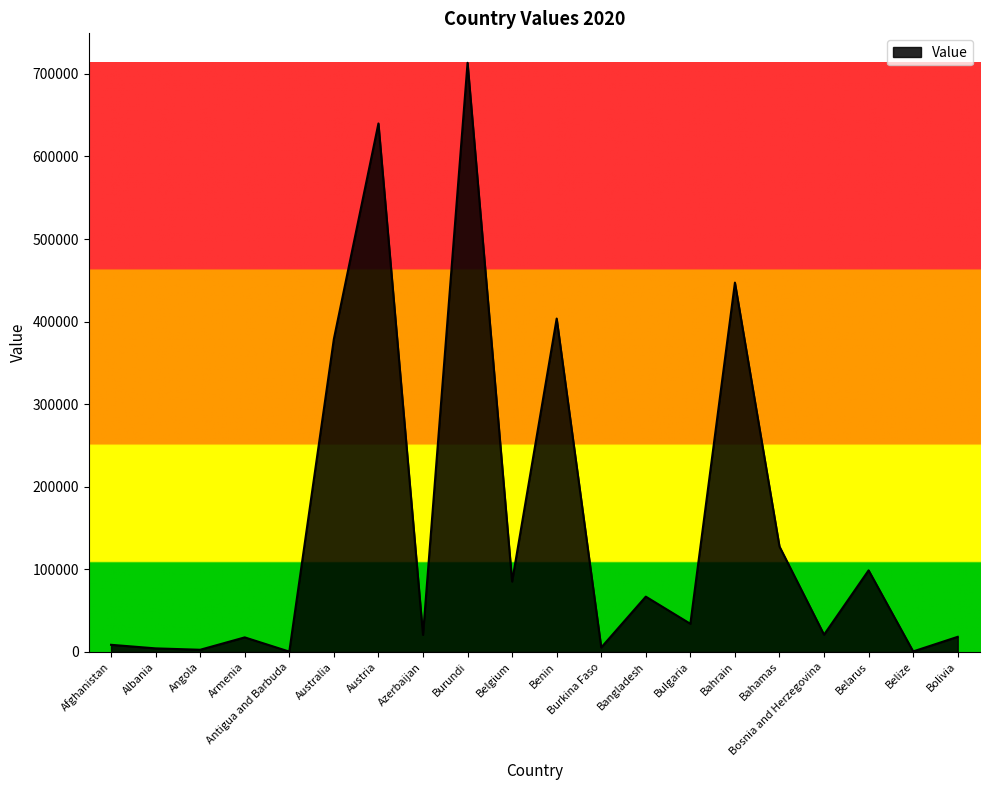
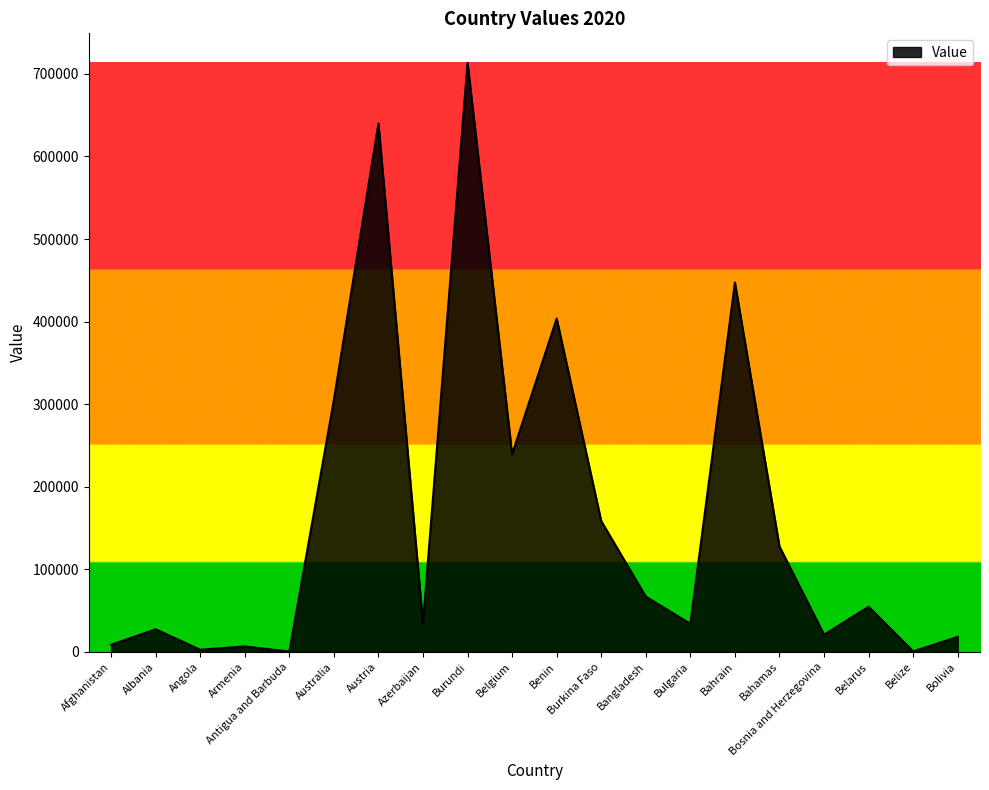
  {
    "Afghanistan": 10000,
-   "Albania": 0,
+   "Albania": 30000,
    "Angola": 0,
-   "Armenia": 20000,
+   "Armenia": 10000,
    "Antigua and Barbuda": 0,
-   "Australia": 380000,
+   "Australia": 310000,
    "Austria": 640000,
-   "Azerbaijan": 20000,
+   "Azerbaijan": 30000,
    "Burundi": 710000,
-   "Belgium": 90000,
+   "Belgium": 240000,
    "Benin": 400000,
-   "Burkina Faso": 10000,
+   "Burkina Faso": 160000,
    "Bangladesh": 70000,
    "Bulgaria": 30000,
    "Bahrain": 450000,
    "Bahamas": 130000,
    "Bosnia and Herzegovina": 20000,
-   "Belarus": 100000,
+   "Belarus": 50000,
    "Belize": 0,
    "Bolivia": 20000
  }
